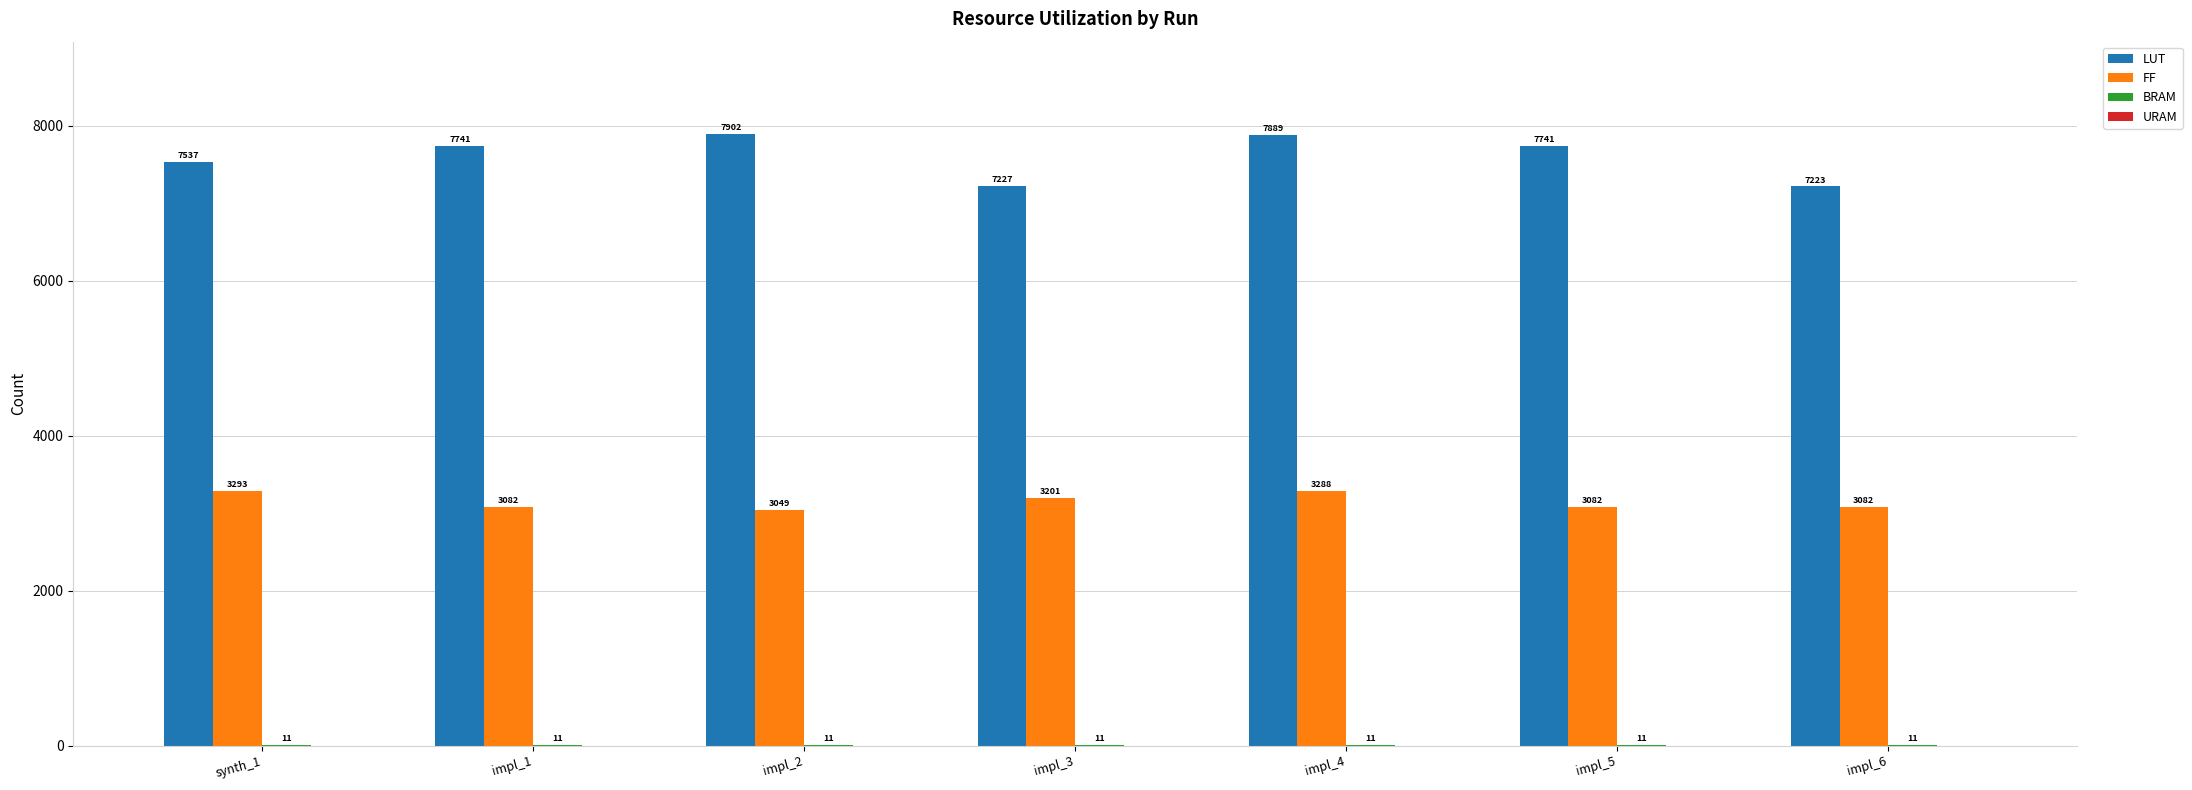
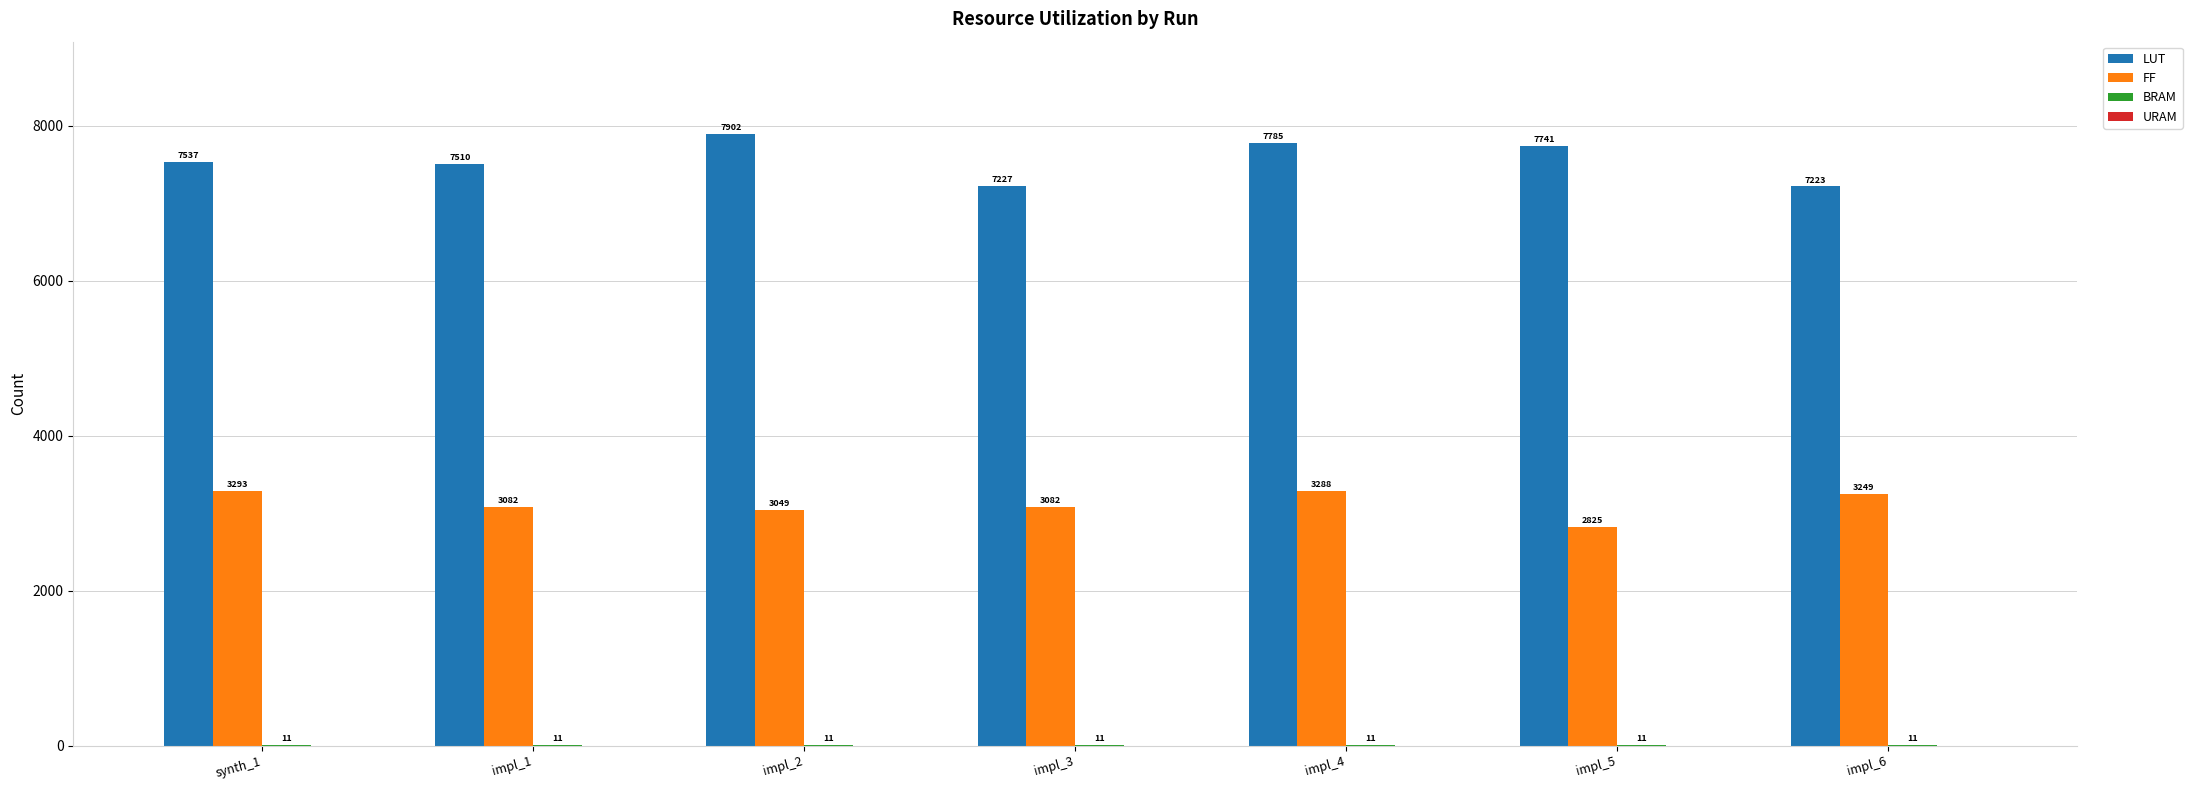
  {
    "LUT": {
      "synth_1": 7537,
-     "impl_1": 7741,
+     "impl_1": 7510,
      "impl_2": 7902,
      "impl_3": 7227,
-     "impl_4": 7889,
+     "impl_4": 7785,
      "impl_5": 7741,
      "impl_6": 7223
    },
    "FF": {
      "synth_1": 3293,
      "impl_1": 3082,
      "impl_2": 3049,
-     "impl_3": 3201,
+     "impl_3": 3082,
      "impl_4": 3288,
-     "impl_5": 3082,
-     "impl_6": 3082
+     "impl_5": 2825,
+     "impl_6": 3249
    },
    "BRAM": {
      "synth_1": 11,
      "impl_1": 11,
      "impl_2": 11,
      "impl_3": 11,
      "impl_4": 11,
      "impl_5": 11,
      "impl_6": 11
    },
    "URAM": {
      "synth_1": 0,
      "impl_1": 0,
      "impl_2": 0,
      "impl_3": 0,
      "impl_4": 0,
      "impl_5": 0,
      "impl_6": 0
    }
  }
